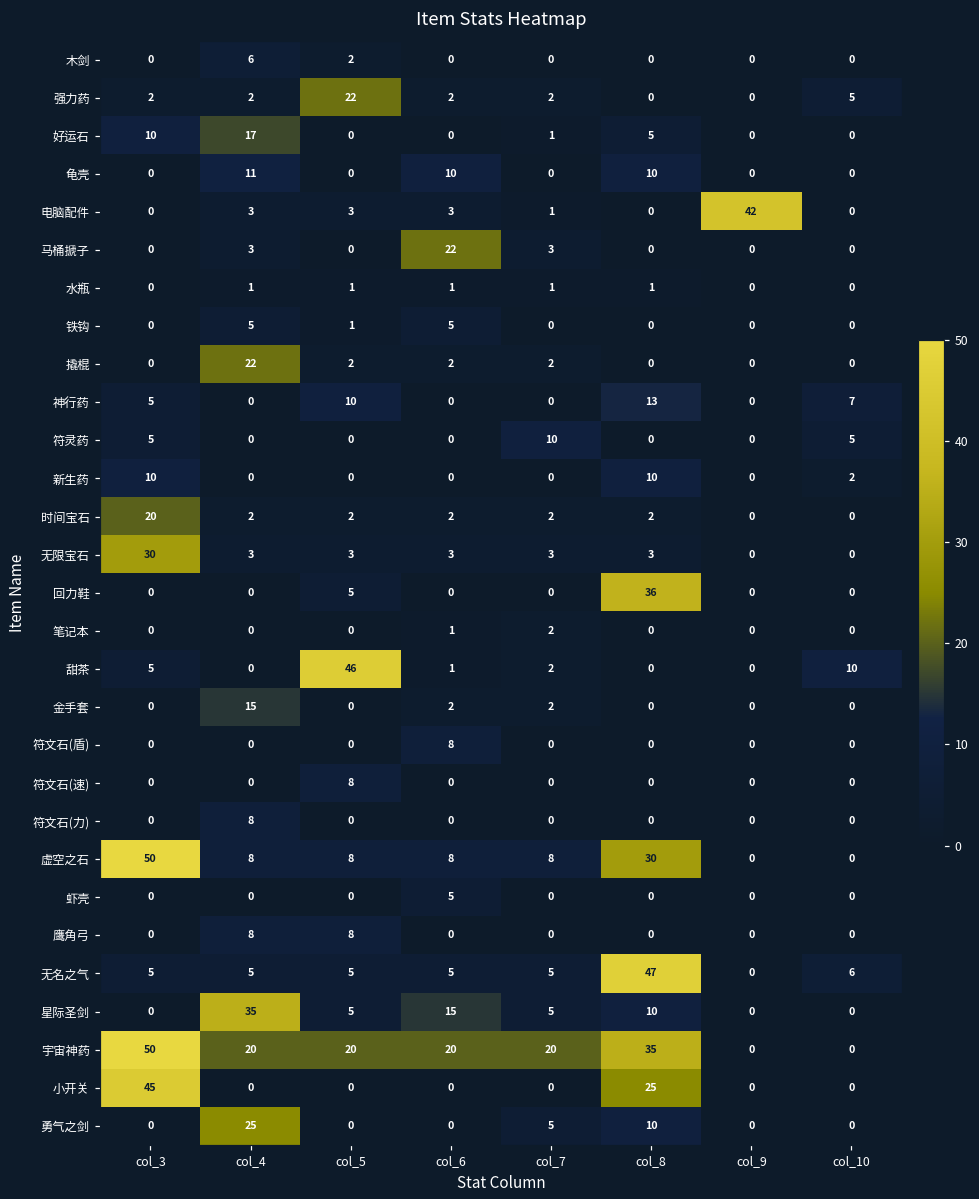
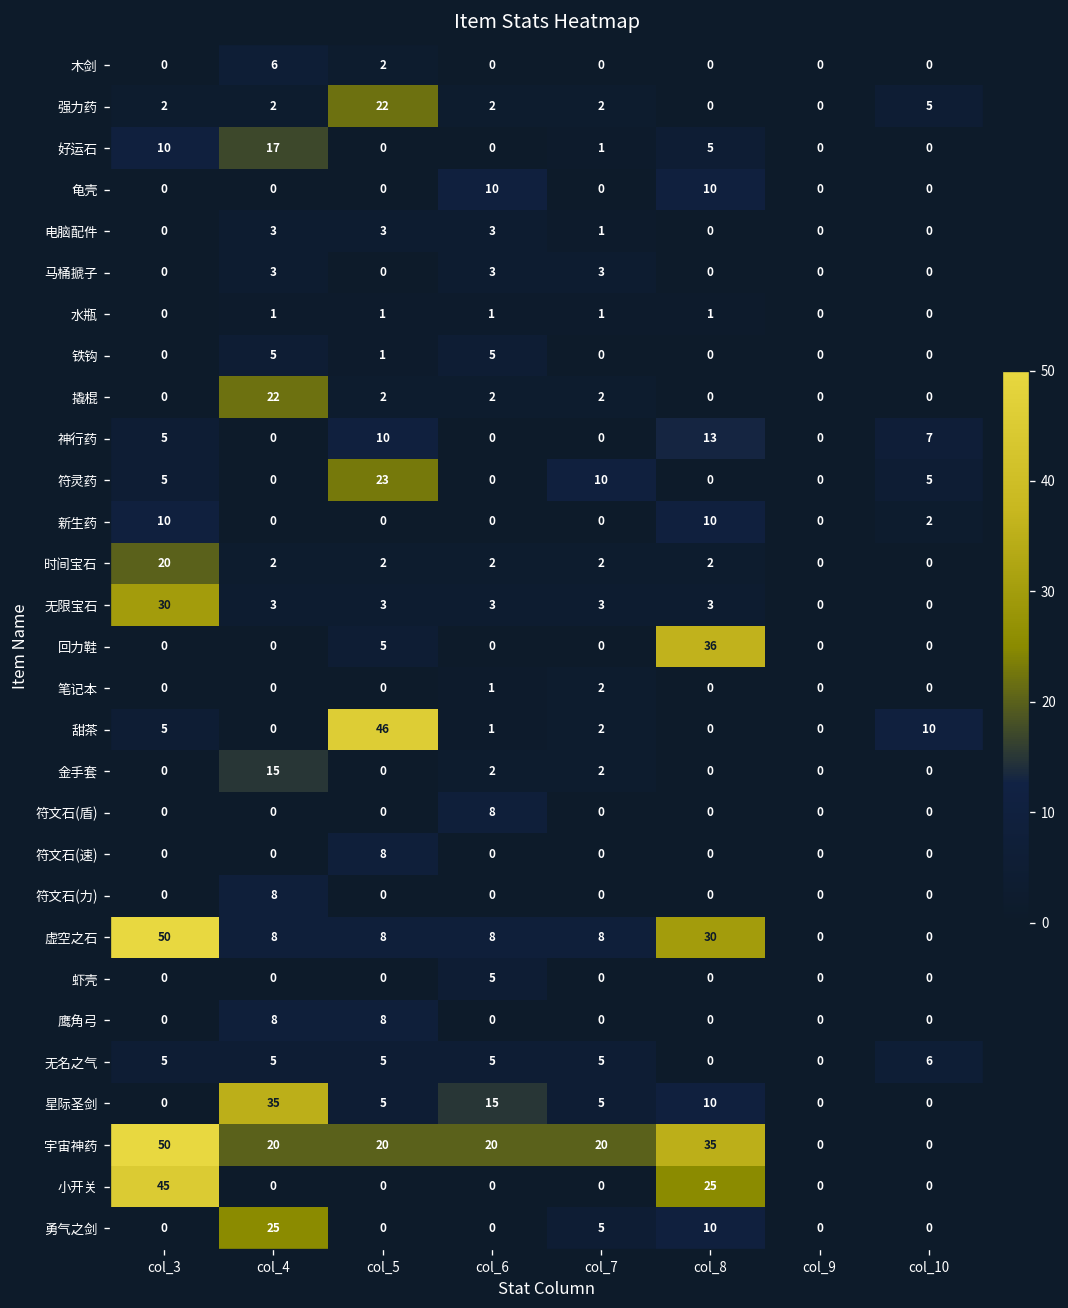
  {
    "龟壳": {
      "col_3": 0,
-     "col_4": 11,
+     "col_4": 0,
      "col_5": 0,
      "col_6": 10,
      "col_7": 0,
      "col_8": 10,
      "col_9": 0,
      "col_10": 0
    },
    "电脑配件": {
      "col_3": 0,
      "col_4": 3,
      "col_5": 3,
      "col_6": 3,
      "col_7": 1,
      "col_8": 0,
-     "col_9": 42,
+     "col_9": 0,
      "col_10": 0
    },
    "马桶搋子": {
      "col_3": 0,
      "col_4": 3,
      "col_5": 0,
-     "col_6": 22,
+     "col_6": 3,
      "col_7": 3,
      "col_8": 0,
      "col_9": 0,
      "col_10": 0
    },
    "符灵药": {
      "col_3": 5,
      "col_4": 0,
-     "col_5": 0,
+     "col_5": 23,
      "col_6": 0,
      "col_7": 10,
      "col_8": 0,
      "col_9": 0,
      "col_10": 5
    },
    "无名之气": {
      "col_3": 5,
      "col_4": 5,
      "col_5": 5,
      "col_6": 5,
      "col_7": 5,
-     "col_8": 47,
+     "col_8": 0,
      "col_9": 0,
      "col_10": 6
    }
  }
